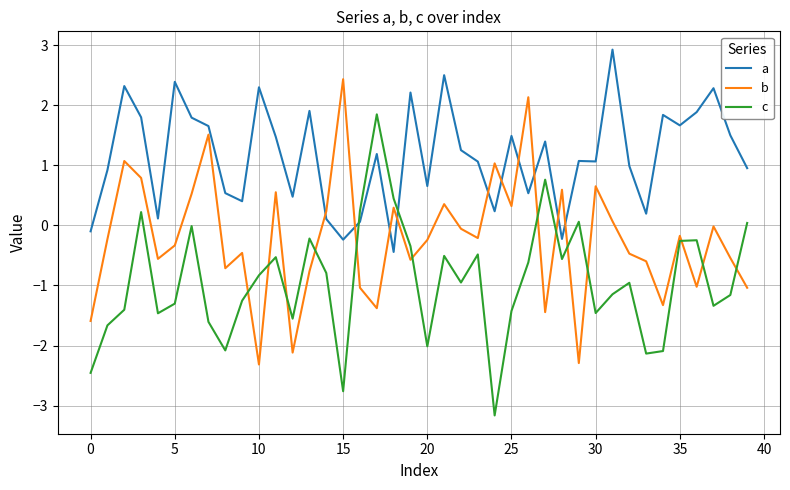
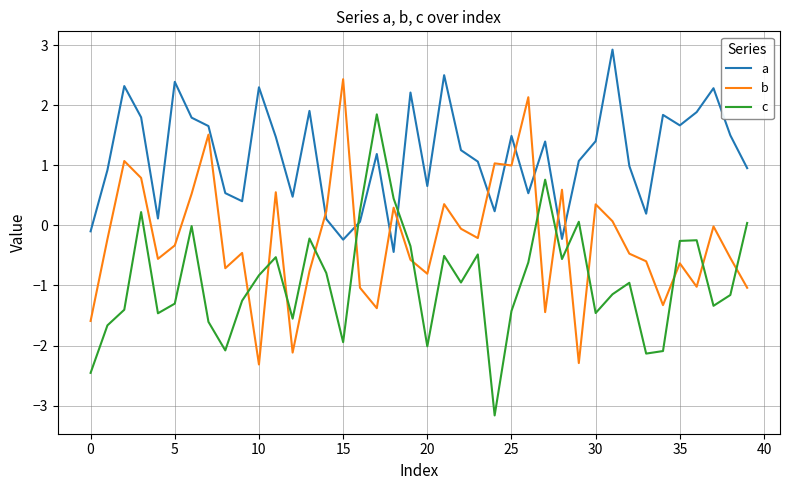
  {
    "a": {
      "0": -0.1,
      "5": 2.4,
      "10": 2.3,
      "15": -0.2,
      "20": 0.7,
      "25": 1.5,
-     "30": 1.1,
+     "30": 1.4,
      "35": 1.7
    },
    "b": {
      "0": -1.6,
      "5": -0.3,
      "10": -2.3,
      "15": 2.4,
-     "20": -0.2,
-     "25": 0.3,
-     "30": 0.7,
-     "35": -0.2
+     "20": -0.8,
+     "25": 1.0,
+     "30": 0.4,
+     "35": -0.6
    },
    "c": {
      "0": -2.5,
      "5": -1.3,
      "10": -0.8,
-     "15": -2.8,
+     "15": -1.9,
      "20": -2.0,
      "25": -1.4,
      "30": -1.5,
      "35": -0.3
    }
  }
